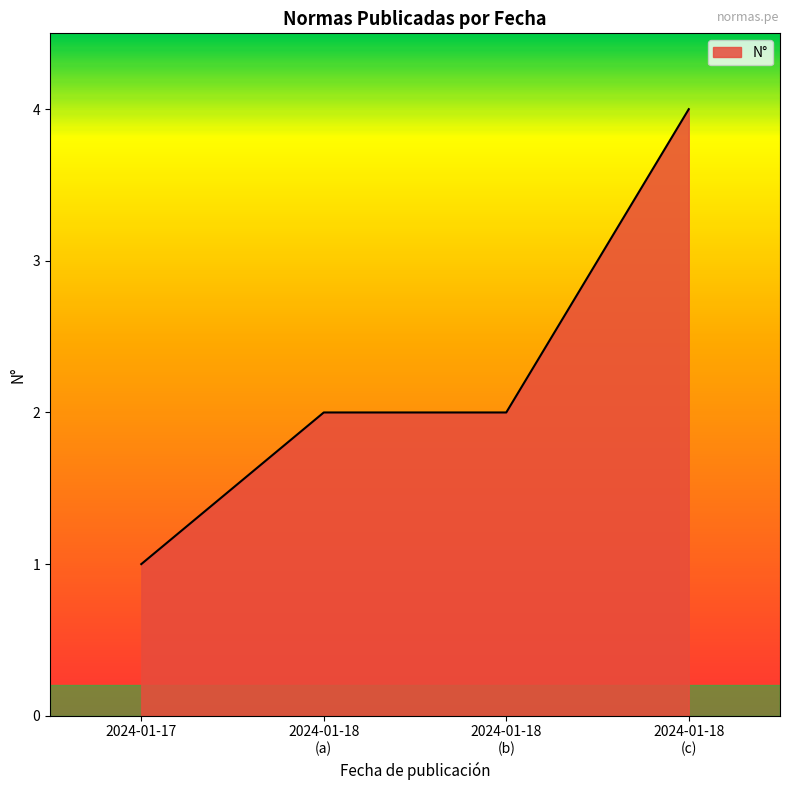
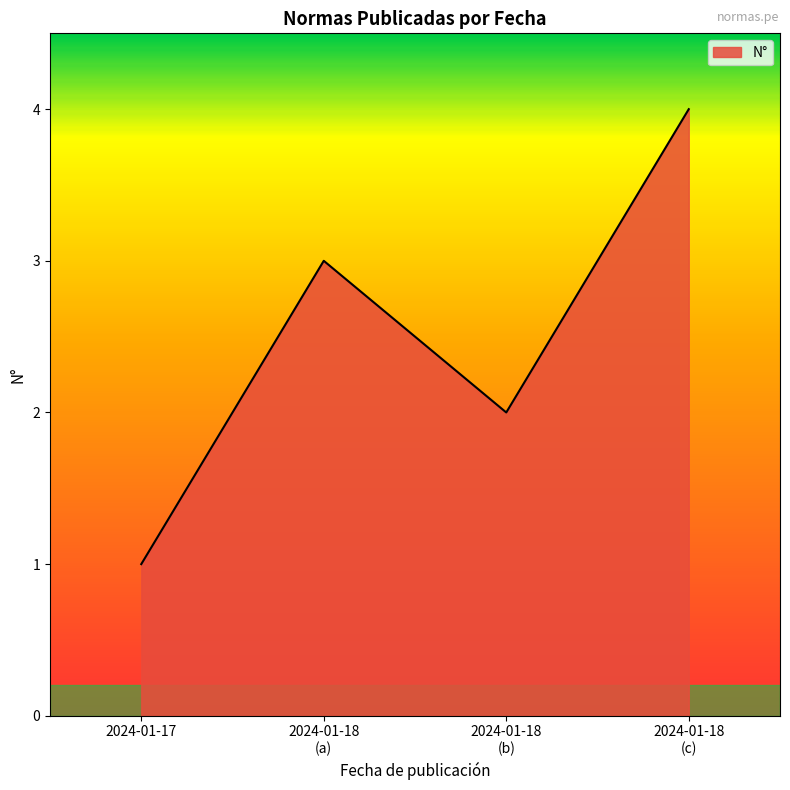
  {
    "2024-01-17": 1,
-   "2024-01-18 (a)": 2,
+   "2024-01-18 (a)": 3,
    "2024-01-18 (b)": 2,
    "2024-01-18 (c)": 4
  }
